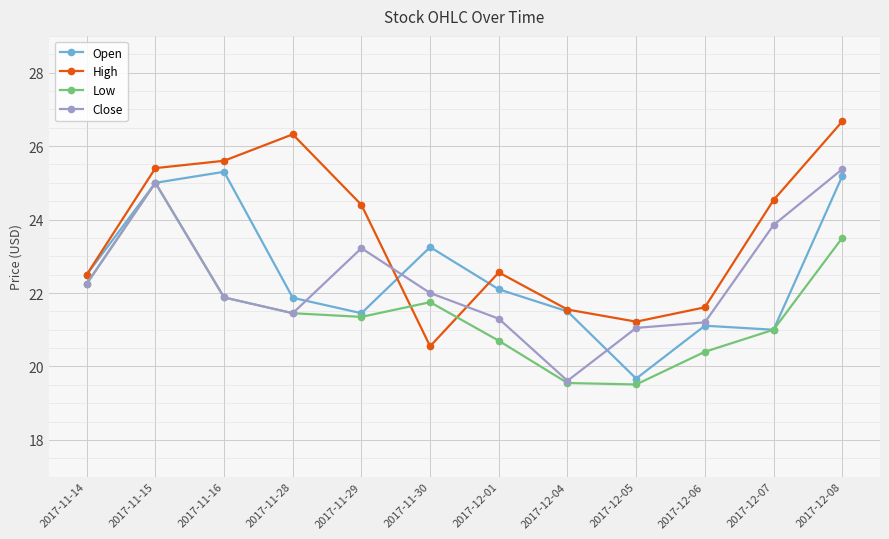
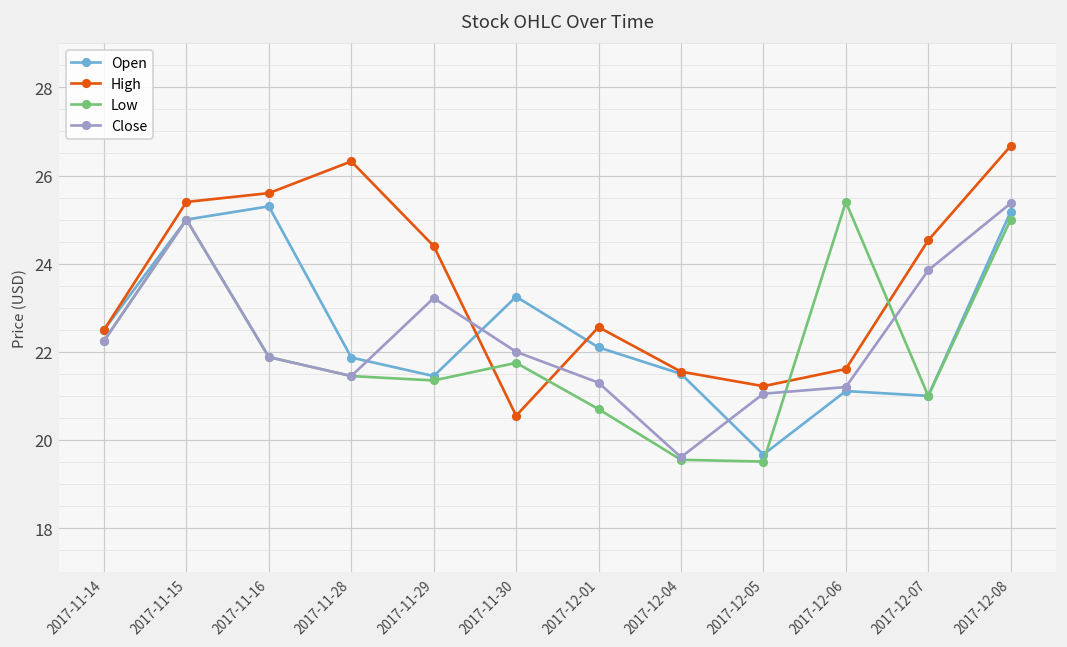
  {
    "High": {
      "2017-11-15": 25.4,
      "2017-11-16": 25.6,
      "2017-11-28": 26.3,
      "2017-11-29": 24.4,
      "2017-11-30": 20.6,
      "2017-12-01": 22.6,
      "2017-12-05": 21.2,
      "2017-12-06": 21.6,
      "2017-12-07": 24.5,
      "2017-12-08": 26.7
    },
    "Low": {
      "2017-11-29": 21.4,
      "2017-11-30": 21.8,
      "2017-12-01": 20.7,
      "2017-12-05": 19.5,
-     "2017-12-06": 20.4,
-     "2017-12-08": 23.5
+     "2017-12-06": 25.4,
+     "2017-12-08": 25.0
    }
  }
